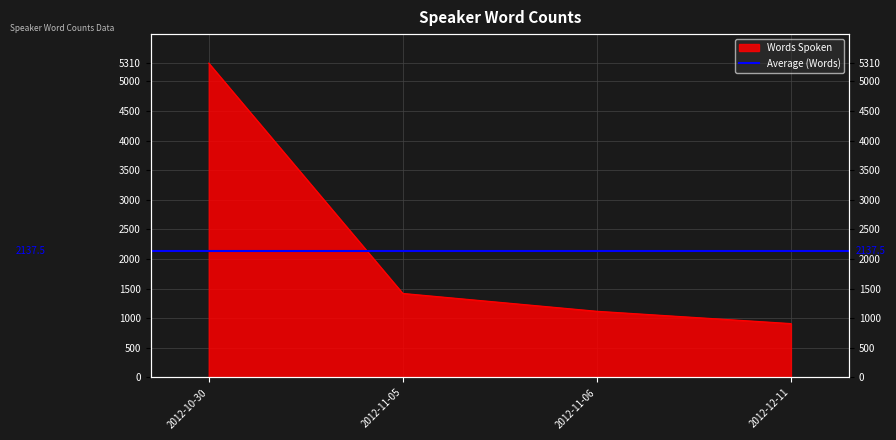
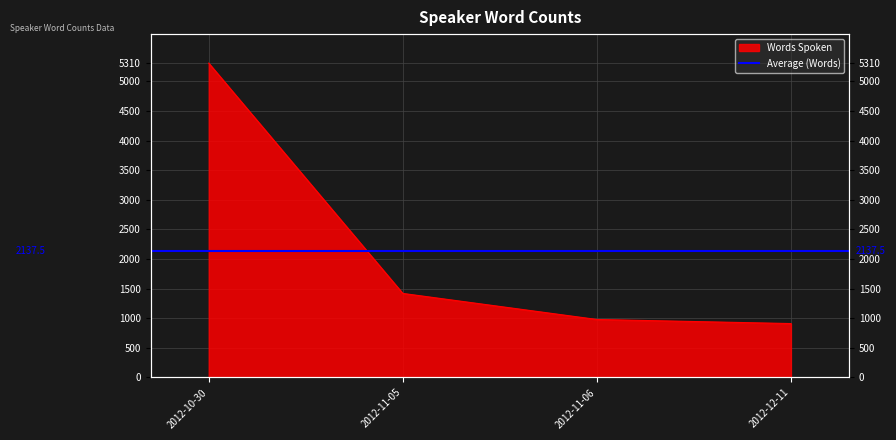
  {
    "2012-10-30": 5300,
    "2012-11-05": 1400,
-   "2012-11-06": 1100,
+   "2012-11-06": 1000,
    "2012-12-11": 900
  }
